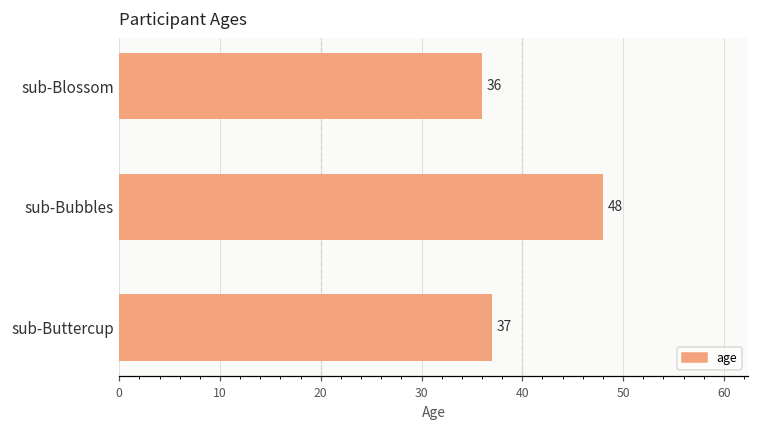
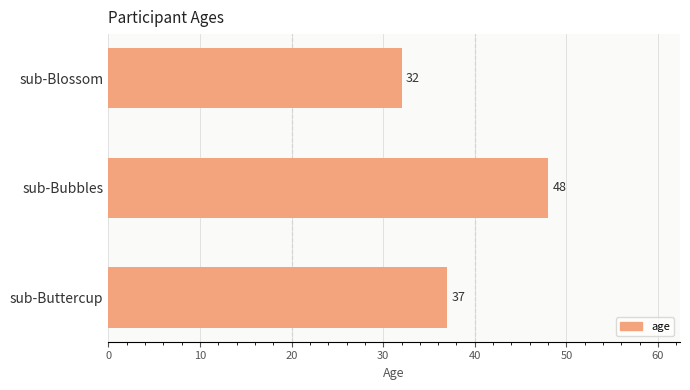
  {
-   "sub-Blossom": 36,
+   "sub-Blossom": 32,
    "sub-Bubbles": 48,
    "sub-Buttercup": 37
  }
